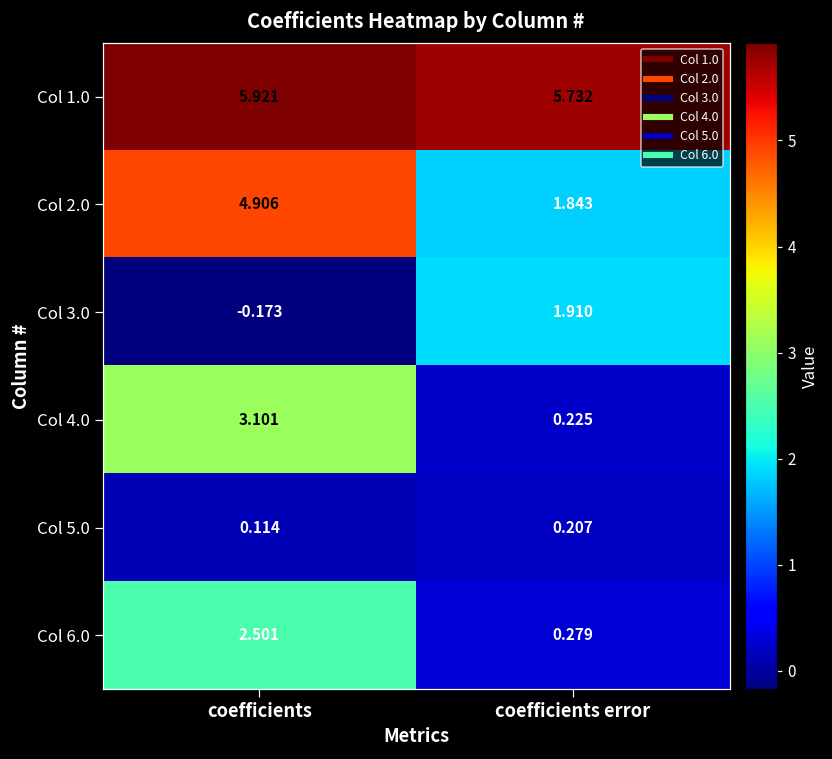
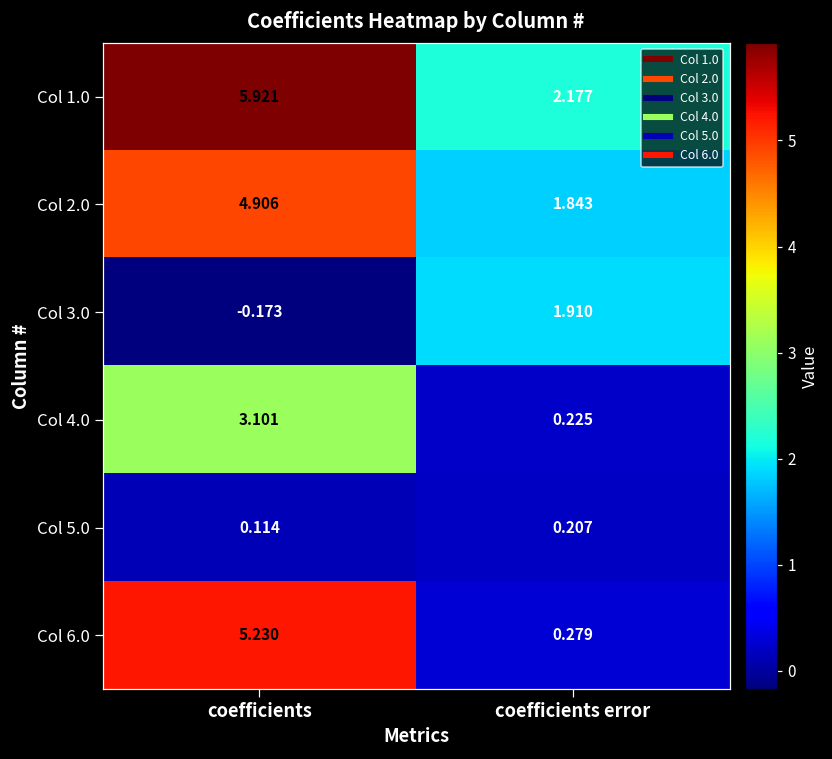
  {
    "Col 1.0": {
      "coefficients": 5.921,
-     "coefficients error": 5.732
+     "coefficients error": 2.177
    },
    "Col 2.0": {
      "coefficients": 4.906,
      "coefficients error": 1.843
    },
    "Col 3.0": {
      "coefficients": -0.173,
      "coefficients error": 1.910
    },
    "Col 4.0": {
      "coefficients": 3.101,
      "coefficients error": 0.225
    },
    "Col 5.0": {
      "coefficients": 0.114,
      "coefficients error": 0.207
    },
    "Col 6.0": {
-     "coefficients": 2.501,
+     "coefficients": 5.230,
      "coefficients error": 0.279
    }
  }
